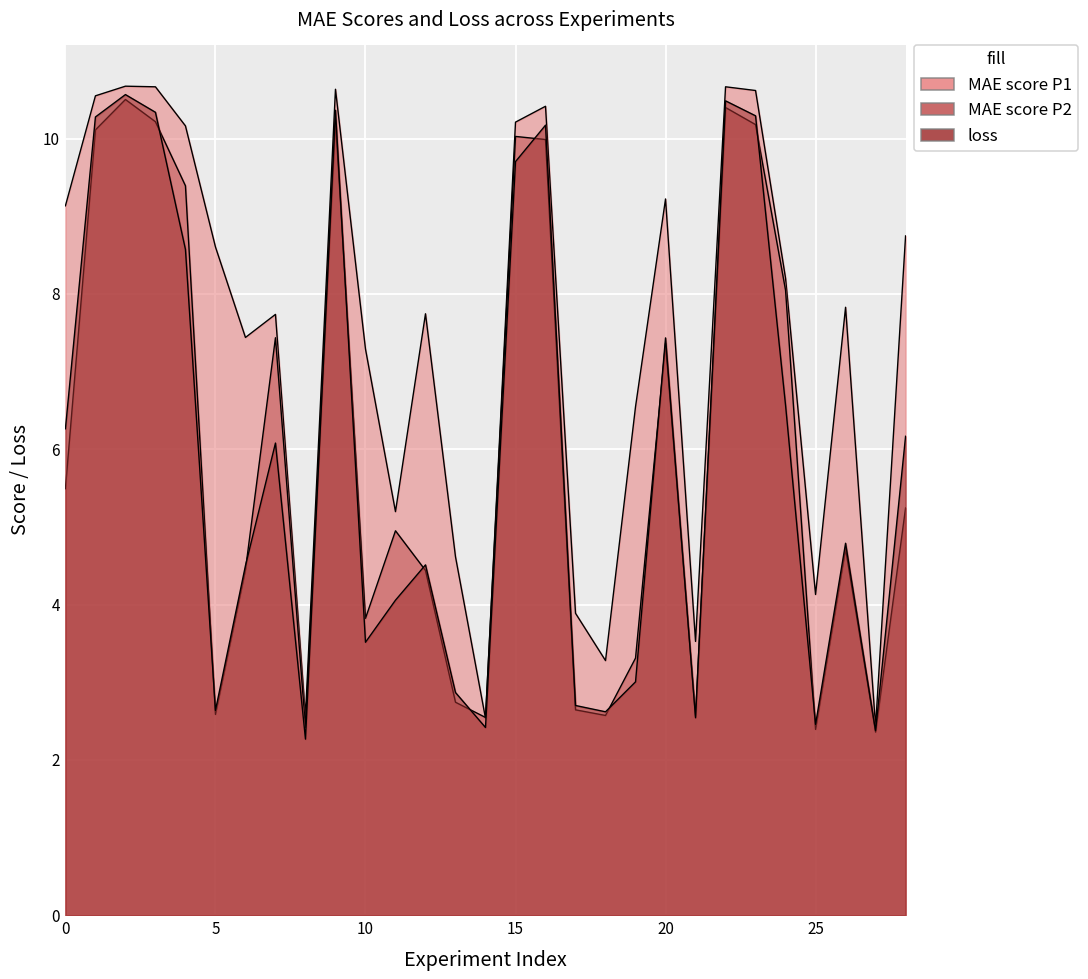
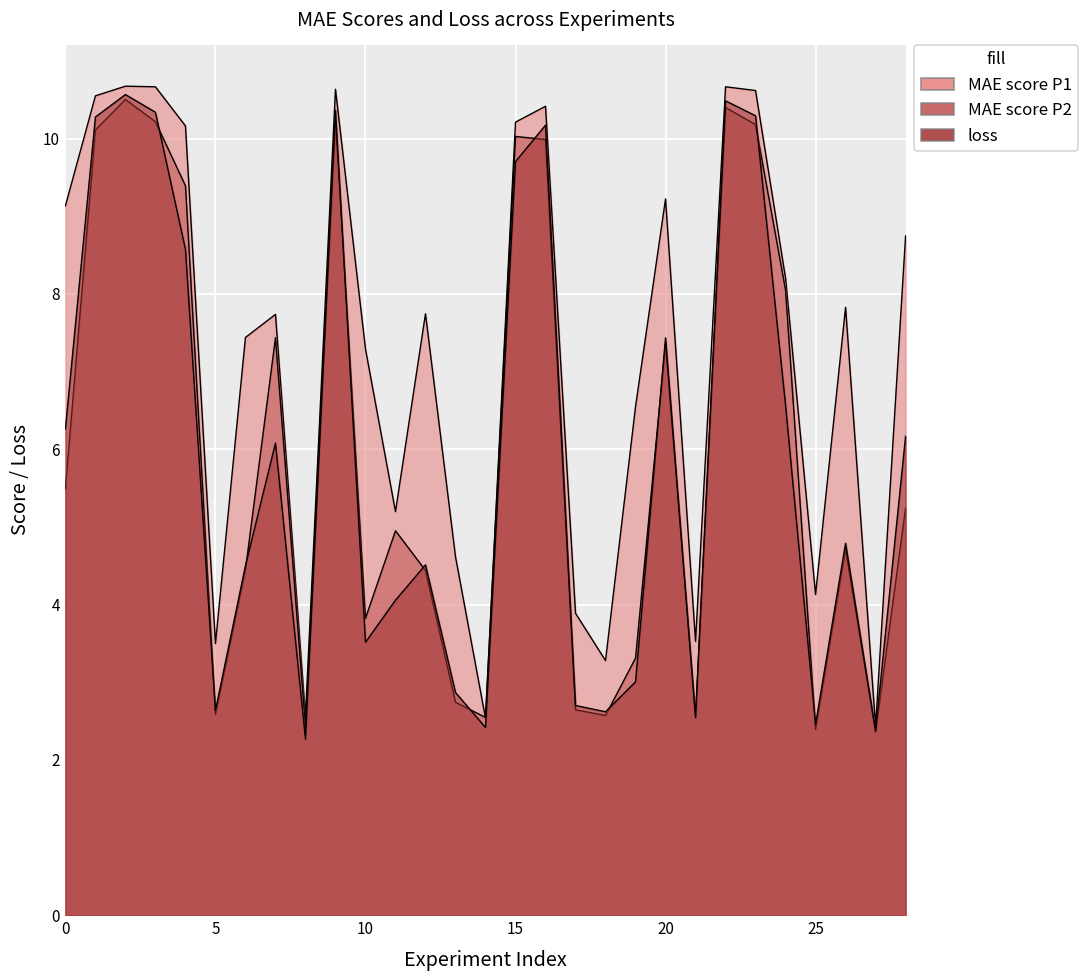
  {
    "MAE score P1": {
      "0": 9.1,
-     "5": 8.6,
+     "5": 3.5,
      "10": 7.3,
      "15": 10.2,
      "20": 9.2,
      "25": 4.1
    }
  }
